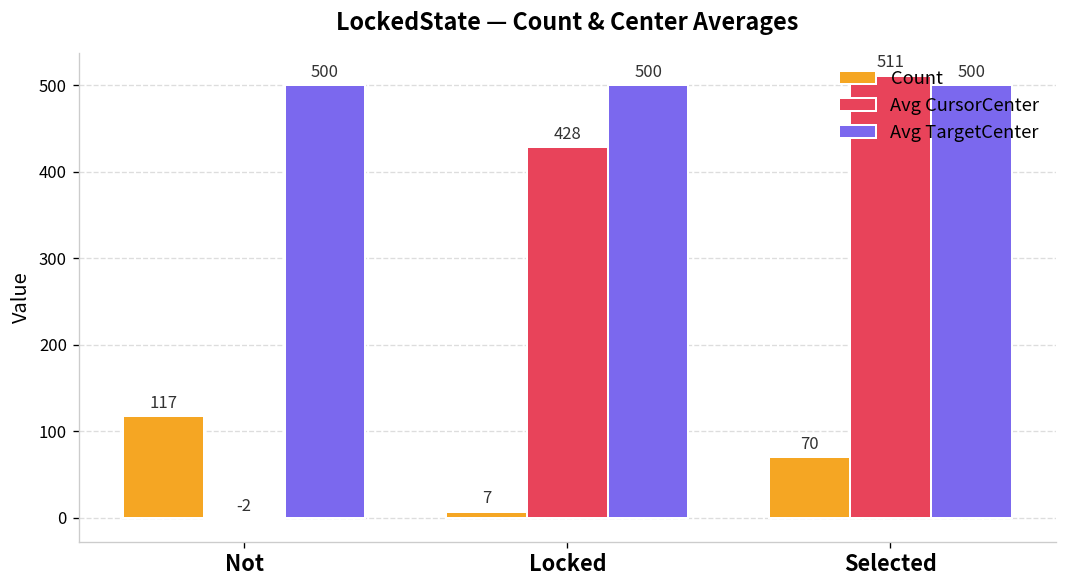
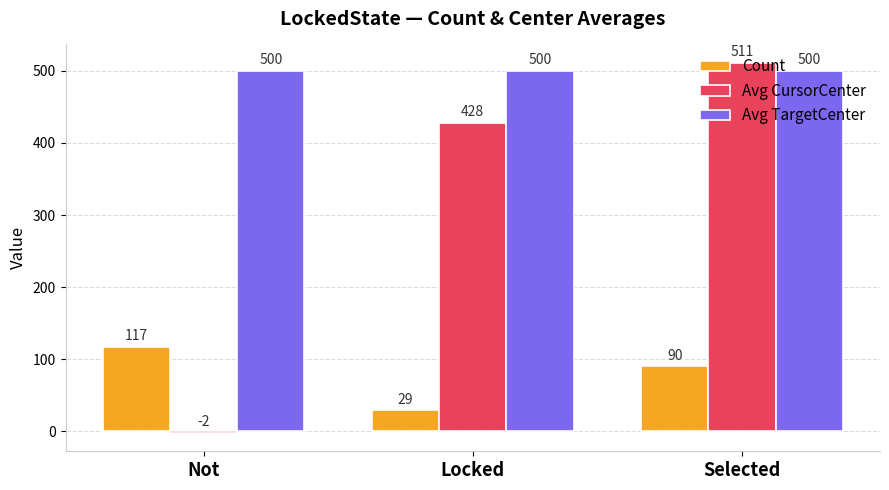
  {
    "Count": {
      "Not": 117,
-     "Locked": 7,
-     "Selected": 70
+     "Locked": 29,
+     "Selected": 90
    },
    "Avg CursorCenter": {
      "Not": -2,
      "Locked": 428,
      "Selected": 511
    },
    "Avg TargetCenter": {
      "Not": 500,
      "Locked": 500,
      "Selected": 500
    }
  }
